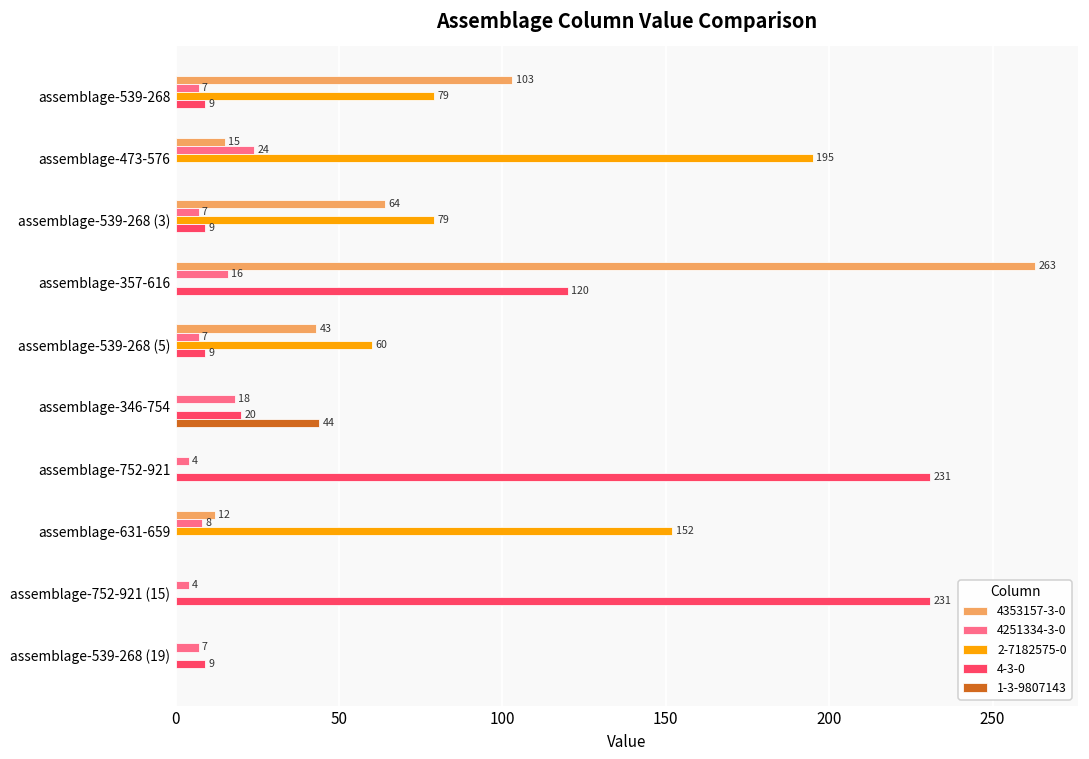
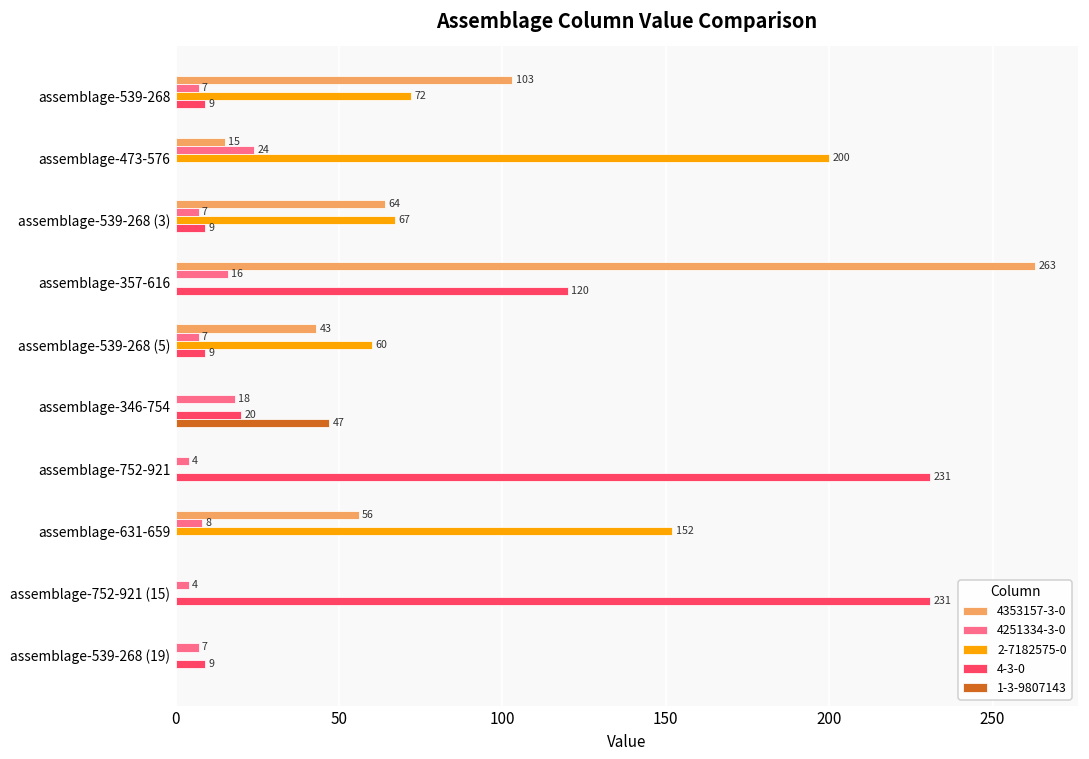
  {
    "4353157-3-0": {
      "assemblage-539-268": 103,
      "assemblage-473-576": 15,
      "assemblage-539-268 (3)": 64,
      "assemblage-357-616": 263,
      "assemblage-539-268 (5)": 43,
-     "assemblage-631-659": 12
+     "assemblage-631-659": 56
    },
    "2-7182575-0": {
-     "assemblage-539-268": 79,
-     "assemblage-473-576": 195,
-     "assemblage-539-268 (3)": 79,
+     "assemblage-539-268": 72,
+     "assemblage-473-576": 200,
+     "assemblage-539-268 (3)": 67,
      "assemblage-539-268 (5)": 60,
      "assemblage-631-659": 152
    },
    "1-3-9807143": {
-     "assemblage-346-754": 44
+     "assemblage-346-754": 47
    }
  }
